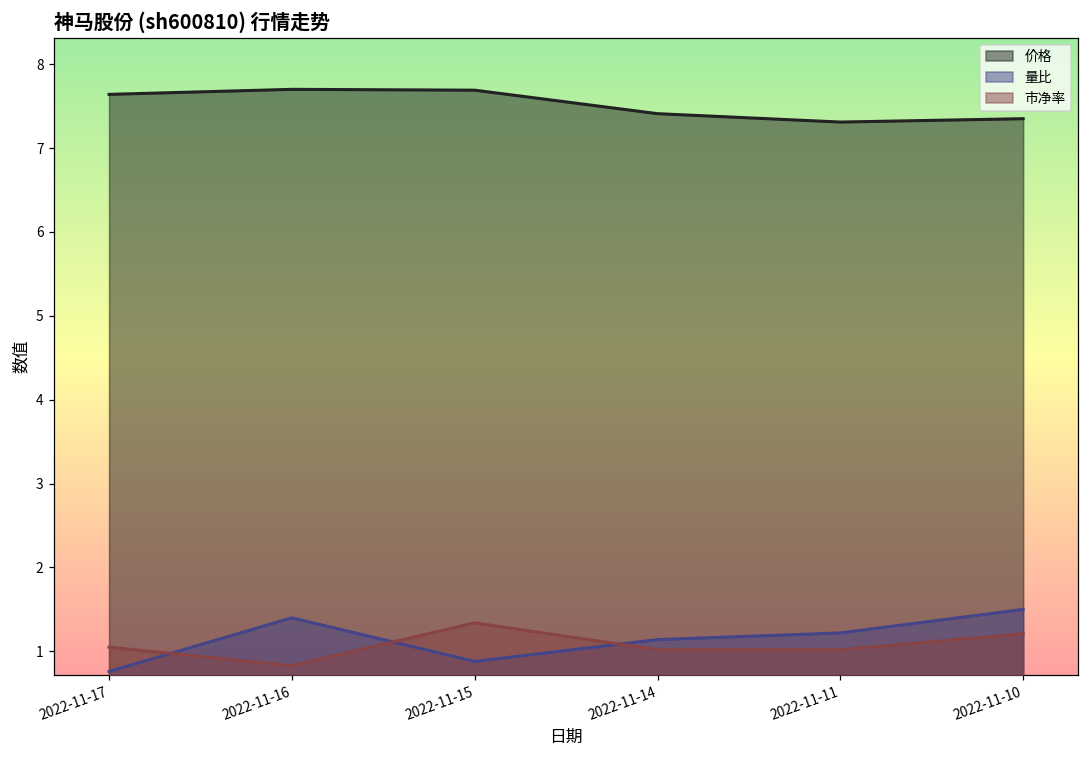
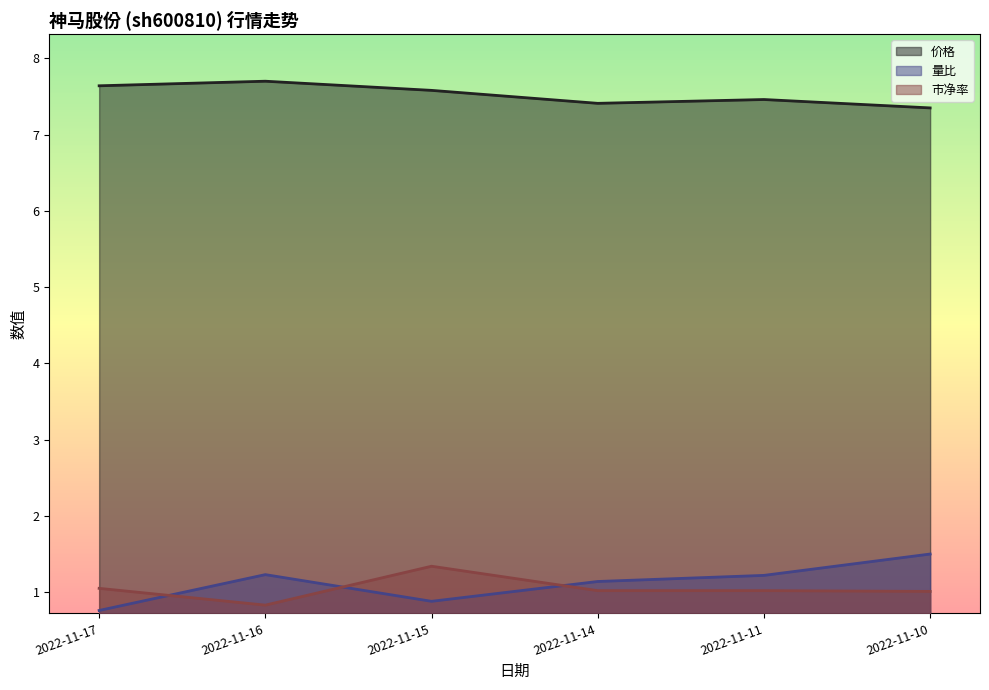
  {
    "价格": {
      "2022-11-17": 7.6,
      "2022-11-16": 7.7,
-     "2022-11-15": 7.7,
+     "2022-11-15": 7.6,
      "2022-11-14": 7.4,
-     "2022-11-11": 7.3,
+     "2022-11-11": 7.5,
      "2022-11-10": 7.4
    },
    "量比": {
      "2022-11-17": 0.8,
-     "2022-11-16": 1.4,
+     "2022-11-16": 1.2,
      "2022-11-15": 0.9,
      "2022-11-14": 1.1,
      "2022-11-11": 1.2,
      "2022-11-10": 1.5
    },
    "市净率": {
      "2022-11-17": 1.1,
      "2022-11-16": 0.8,
      "2022-11-15": 1.3,
      "2022-11-14": 1.0,
      "2022-11-11": 1.0,
-     "2022-11-10": 1.2
+     "2022-11-10": 1.0
    }
  }
